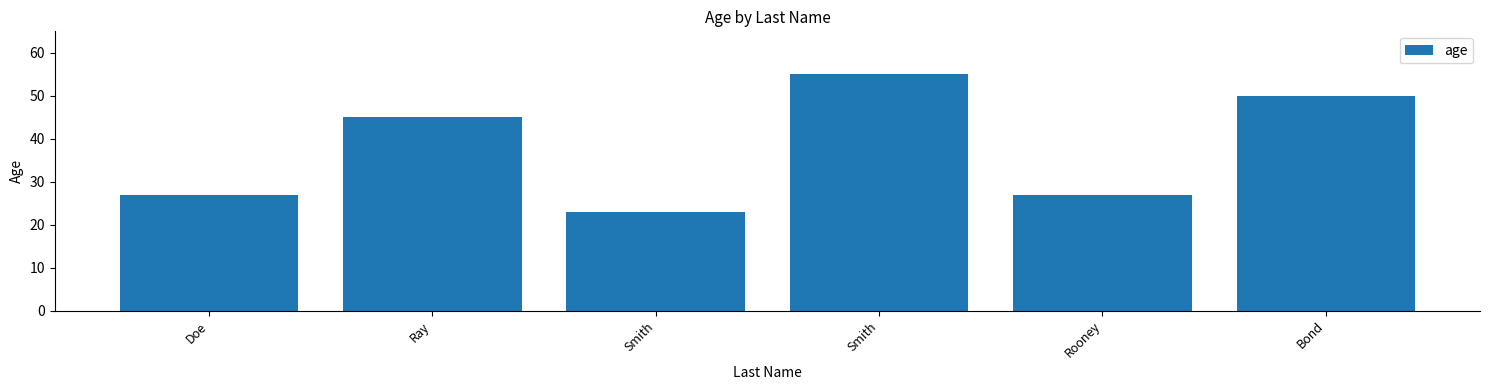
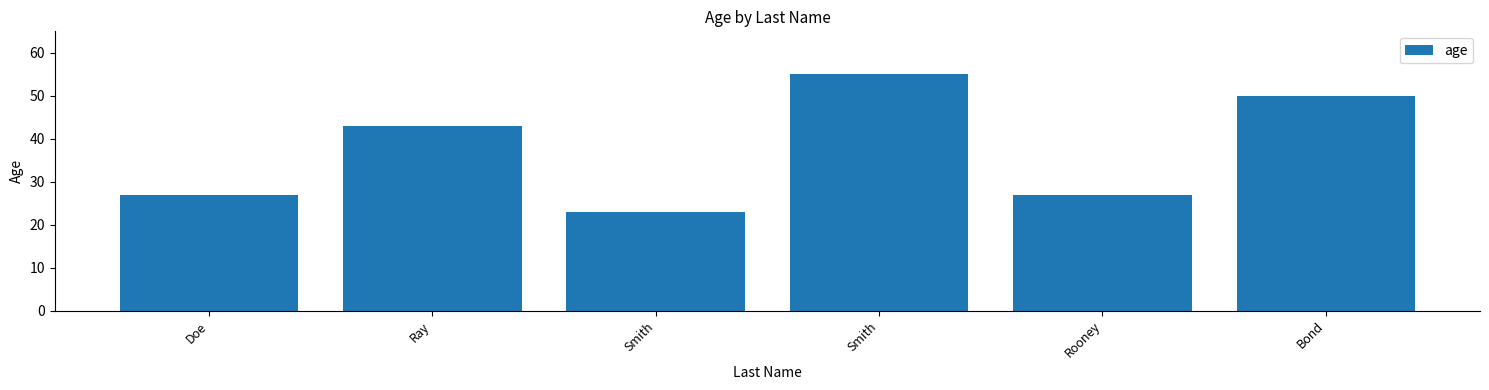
  {
    "Doe": 27,
-   "Ray": 45,
+   "Ray": 43,
    "Rooney": 27,
    "Bond": 50
  }
